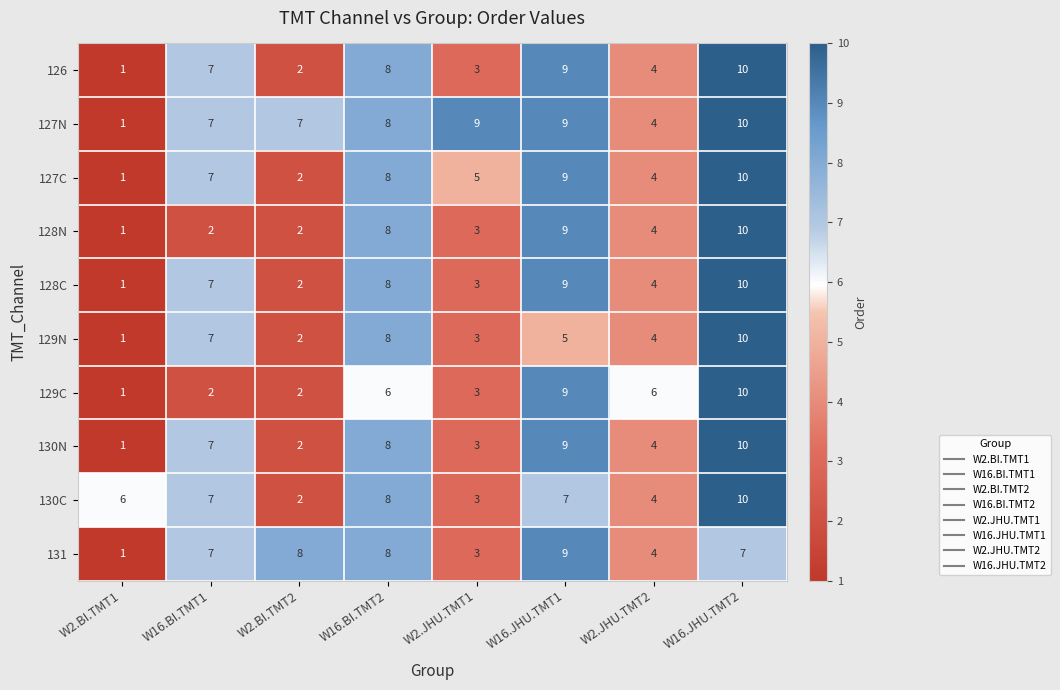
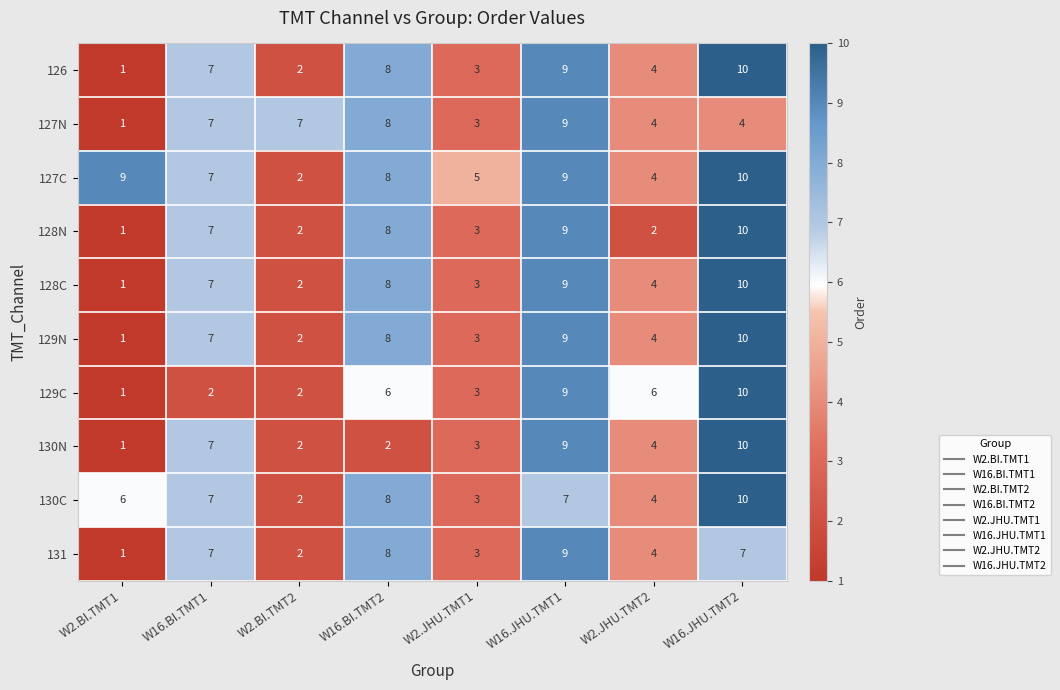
  {
    "126": {
      "W2.BI.TMT1": 1,
      "W16.BI.TMT1": 7,
      "W2.BI.TMT2": 2,
      "W16.BI.TMT2": 8,
      "W2.JHU.TMT1": 3,
      "W16.JHU.TMT1": 9,
      "W2.JHU.TMT2": 4,
      "W16.JHU.TMT2": 10
    },
    "127N": {
      "W2.BI.TMT1": 1,
      "W16.BI.TMT1": 7,
      "W2.BI.TMT2": 7,
      "W16.BI.TMT2": 8,
-     "W2.JHU.TMT1": 9,
+     "W2.JHU.TMT1": 3,
      "W16.JHU.TMT1": 9,
      "W2.JHU.TMT2": 4,
-     "W16.JHU.TMT2": 10
+     "W16.JHU.TMT2": 4
    },
    "127C": {
-     "W2.BI.TMT1": 1,
+     "W2.BI.TMT1": 9,
      "W16.BI.TMT1": 7,
      "W2.BI.TMT2": 2,
      "W16.BI.TMT2": 8,
      "W2.JHU.TMT1": 5,
      "W16.JHU.TMT1": 9,
      "W2.JHU.TMT2": 4,
      "W16.JHU.TMT2": 10
    },
    "128N": {
      "W2.BI.TMT1": 1,
-     "W16.BI.TMT1": 2,
+     "W16.BI.TMT1": 7,
      "W2.BI.TMT2": 2,
      "W16.BI.TMT2": 8,
      "W2.JHU.TMT1": 3,
      "W16.JHU.TMT1": 9,
-     "W2.JHU.TMT2": 4,
+     "W2.JHU.TMT2": 2,
      "W16.JHU.TMT2": 10
    },
    "128C": {
      "W2.BI.TMT1": 1,
      "W16.BI.TMT1": 7,
      "W2.BI.TMT2": 2,
      "W16.BI.TMT2": 8,
      "W2.JHU.TMT1": 3,
      "W16.JHU.TMT1": 9,
      "W2.JHU.TMT2": 4,
      "W16.JHU.TMT2": 10
    },
    "129N": {
      "W2.BI.TMT1": 1,
      "W16.BI.TMT1": 7,
      "W2.BI.TMT2": 2,
      "W16.BI.TMT2": 8,
      "W2.JHU.TMT1": 3,
-     "W16.JHU.TMT1": 5,
+     "W16.JHU.TMT1": 9,
      "W2.JHU.TMT2": 4,
      "W16.JHU.TMT2": 10
    },
    "129C": {
      "W2.BI.TMT1": 1,
      "W16.BI.TMT1": 2,
      "W2.BI.TMT2": 2,
      "W16.BI.TMT2": 6,
      "W2.JHU.TMT1": 3,
      "W16.JHU.TMT1": 9,
      "W2.JHU.TMT2": 6,
      "W16.JHU.TMT2": 10
    },
    "130N": {
      "W2.BI.TMT1": 1,
      "W16.BI.TMT1": 7,
      "W2.BI.TMT2": 2,
-     "W16.BI.TMT2": 8,
+     "W16.BI.TMT2": 2,
      "W2.JHU.TMT1": 3,
      "W16.JHU.TMT1": 9,
      "W2.JHU.TMT2": 4,
      "W16.JHU.TMT2": 10
    },
    "130C": {
      "W2.BI.TMT1": 6,
      "W16.BI.TMT1": 7,
      "W2.BI.TMT2": 2,
      "W16.BI.TMT2": 8,
      "W2.JHU.TMT1": 3,
      "W16.JHU.TMT1": 7,
      "W2.JHU.TMT2": 4,
      "W16.JHU.TMT2": 10
    },
    "131": {
      "W2.BI.TMT1": 1,
      "W16.BI.TMT1": 7,
-     "W2.BI.TMT2": 8,
+     "W2.BI.TMT2": 2,
      "W16.BI.TMT2": 8,
      "W2.JHU.TMT1": 3,
      "W16.JHU.TMT1": 9,
      "W2.JHU.TMT2": 4,
      "W16.JHU.TMT2": 7
    }
  }
